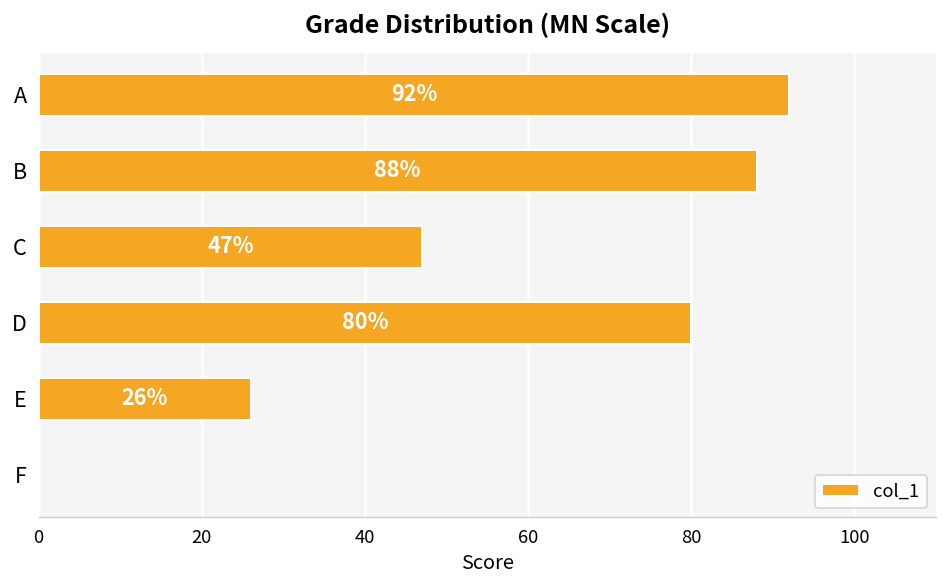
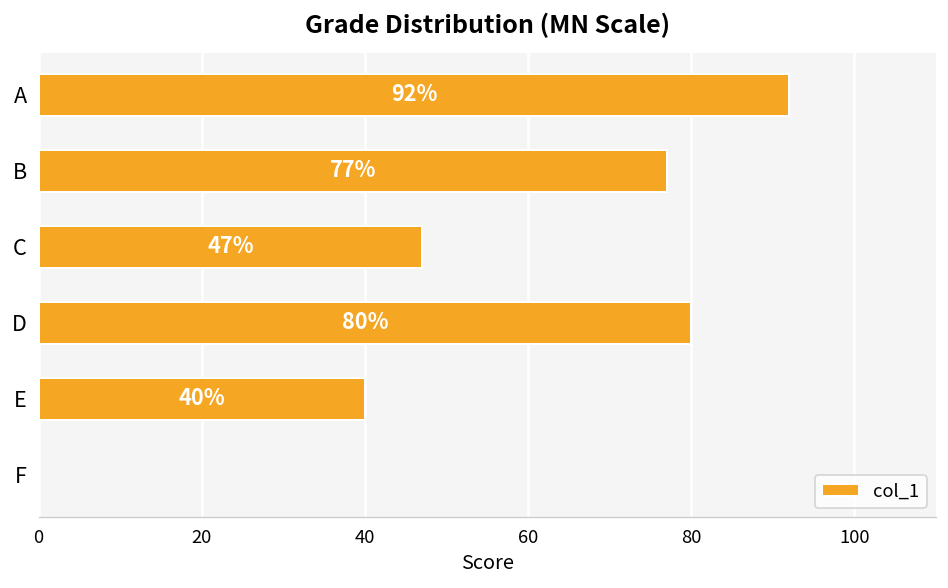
  {
    "A": "92%",
-   "B": "88%",
+   "B": "77%",
    "C": "47%",
    "D": "80%",
-   "E": "26%"
+   "E": "40%"
  }
